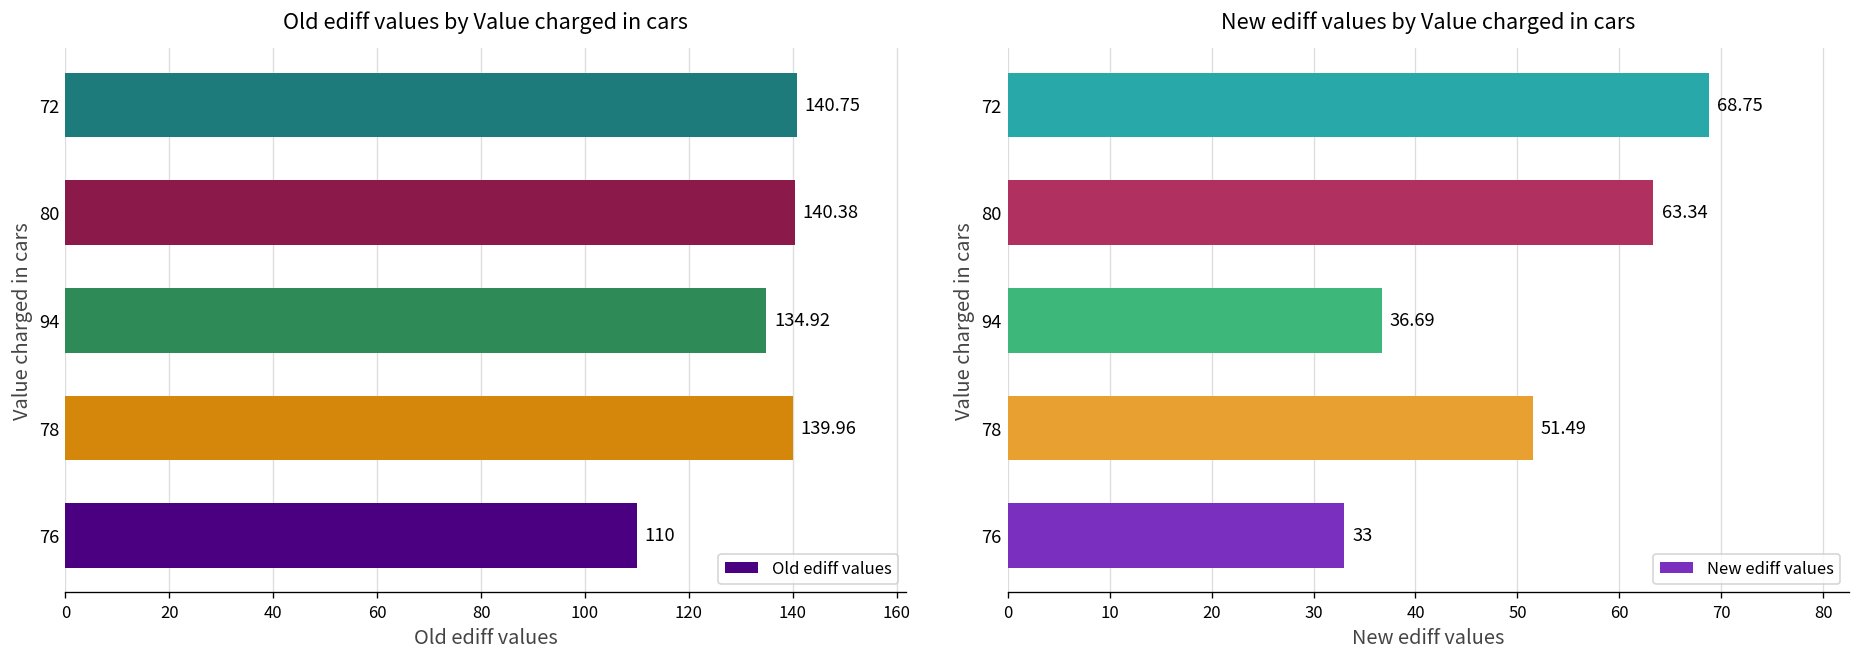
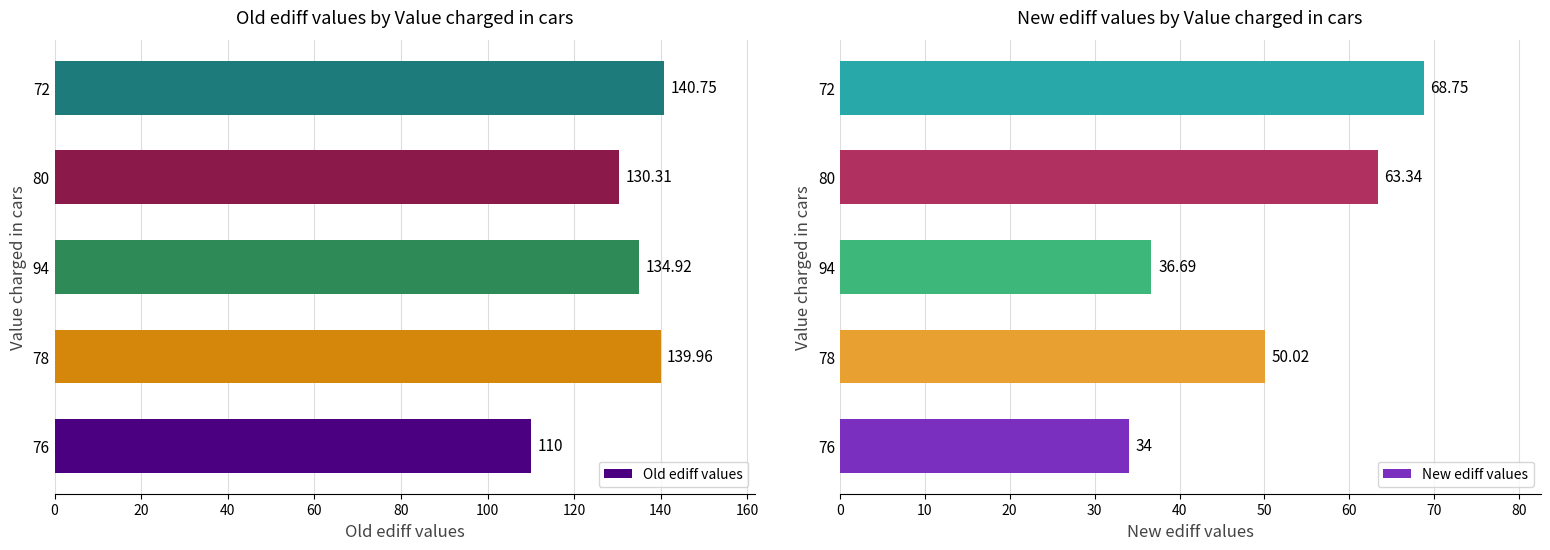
  {
    "Old ediff values by Value charged in cars": {
      "72": 140.75,
-     "80": 140.38,
+     "80": 130.31,
      "94": 134.92,
      "78": 139.96,
      "76": 110
    },
    "New ediff values by Value charged in cars": {
      "72": 68.75,
      "80": 63.34,
      "94": 36.69,
-     "78": 51.49,
-     "76": 33
+     "78": 50.02,
+     "76": 34
    }
  }
